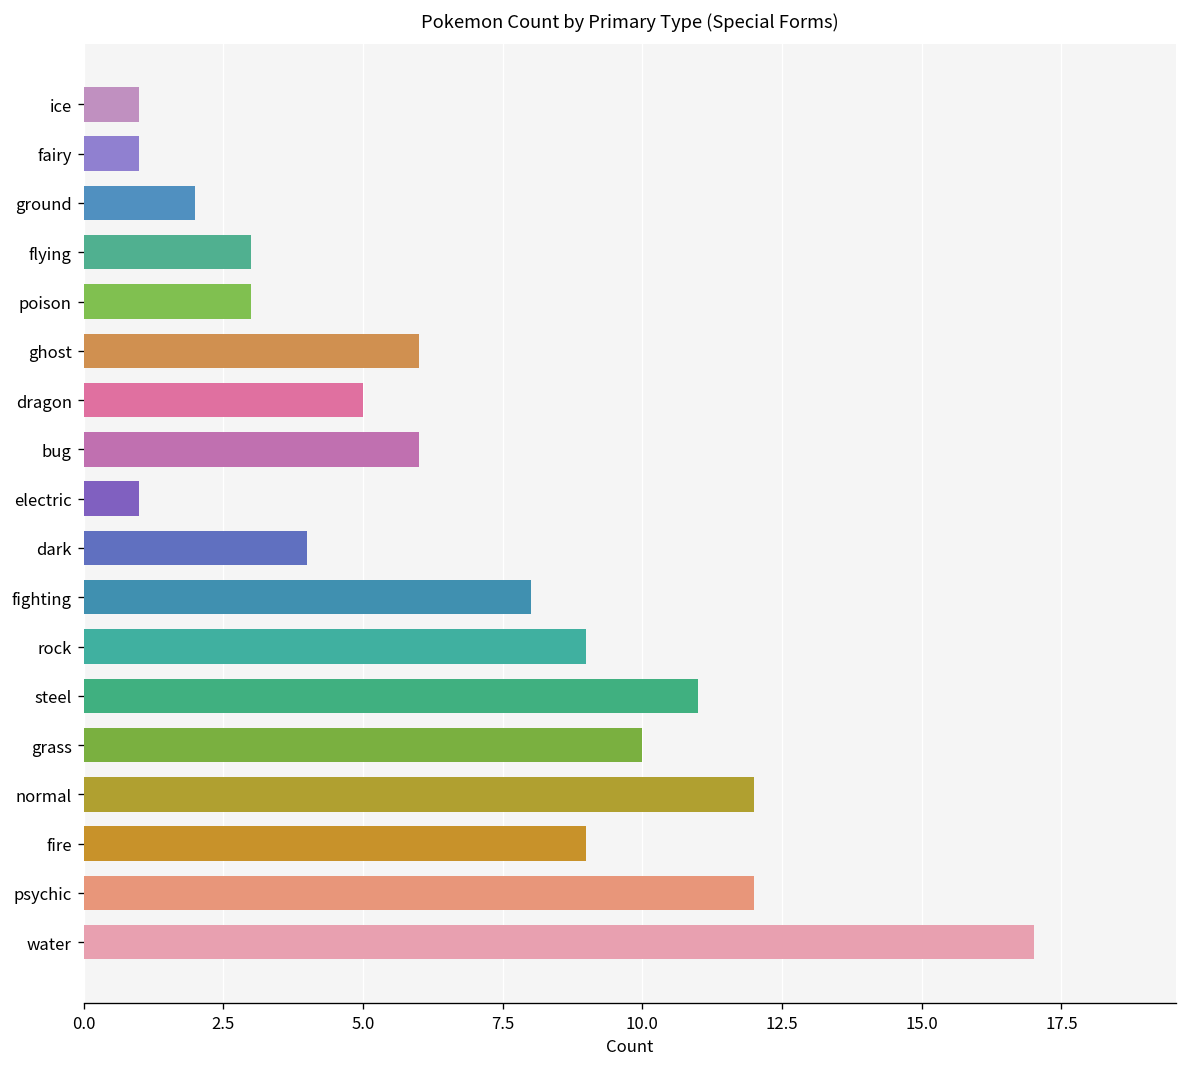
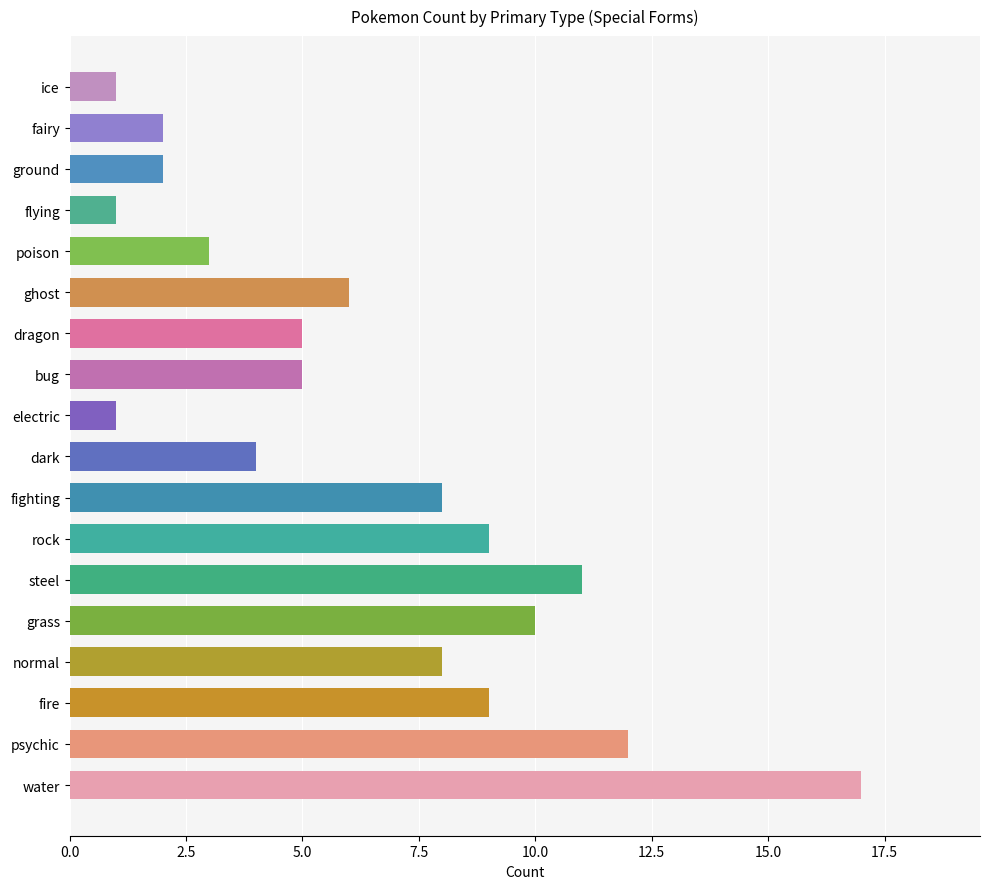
  {
    "ice": 1,
-   "fairy": 1,
+   "fairy": 2,
    "ground": 2,
-   "flying": 3,
+   "flying": 1,
    "poison": 3,
    "ghost": 6,
    "dragon": 5,
-   "bug": 6,
+   "bug": 5,
    "electric": 1,
    "dark": 4,
    "fighting": 8,
    "rock": 9,
    "steel": 11,
    "grass": 10,
-   "normal": 12,
+   "normal": 8,
    "fire": 9,
    "psychic": 12,
    "water": 17
  }
